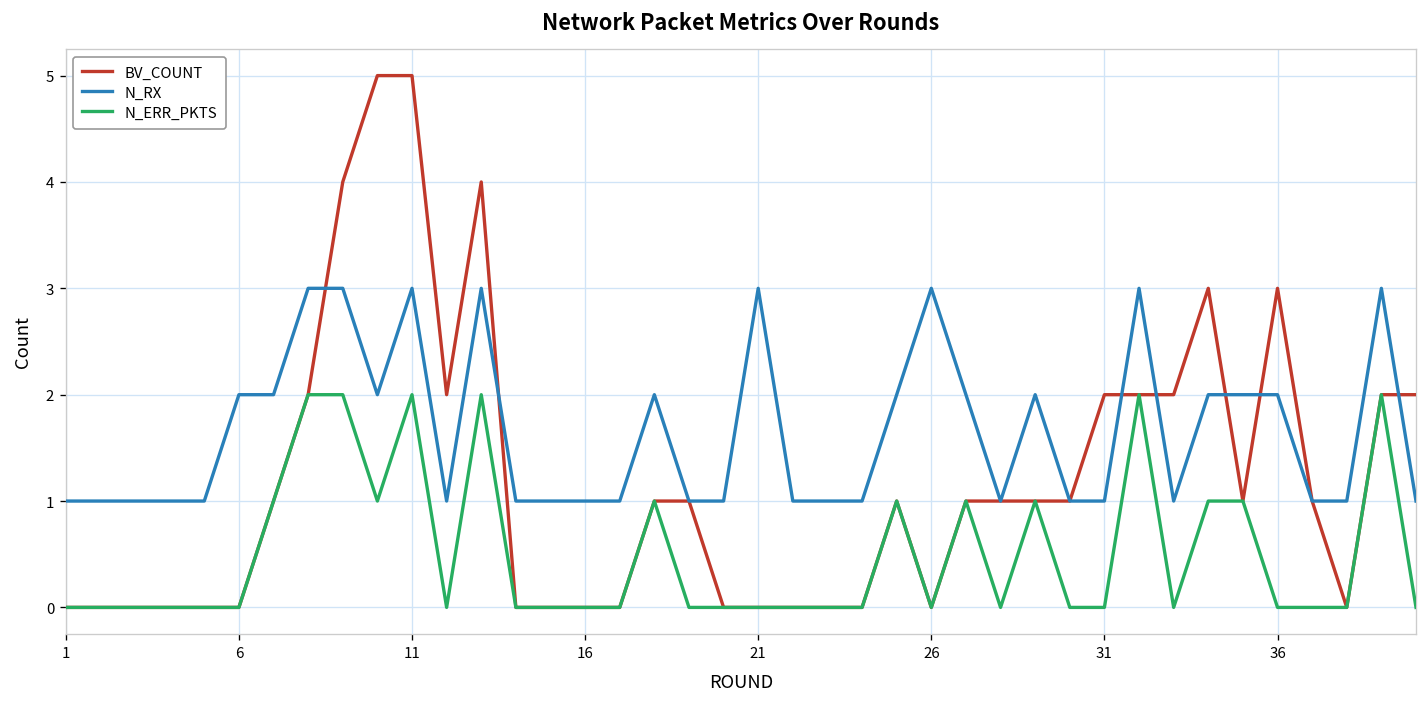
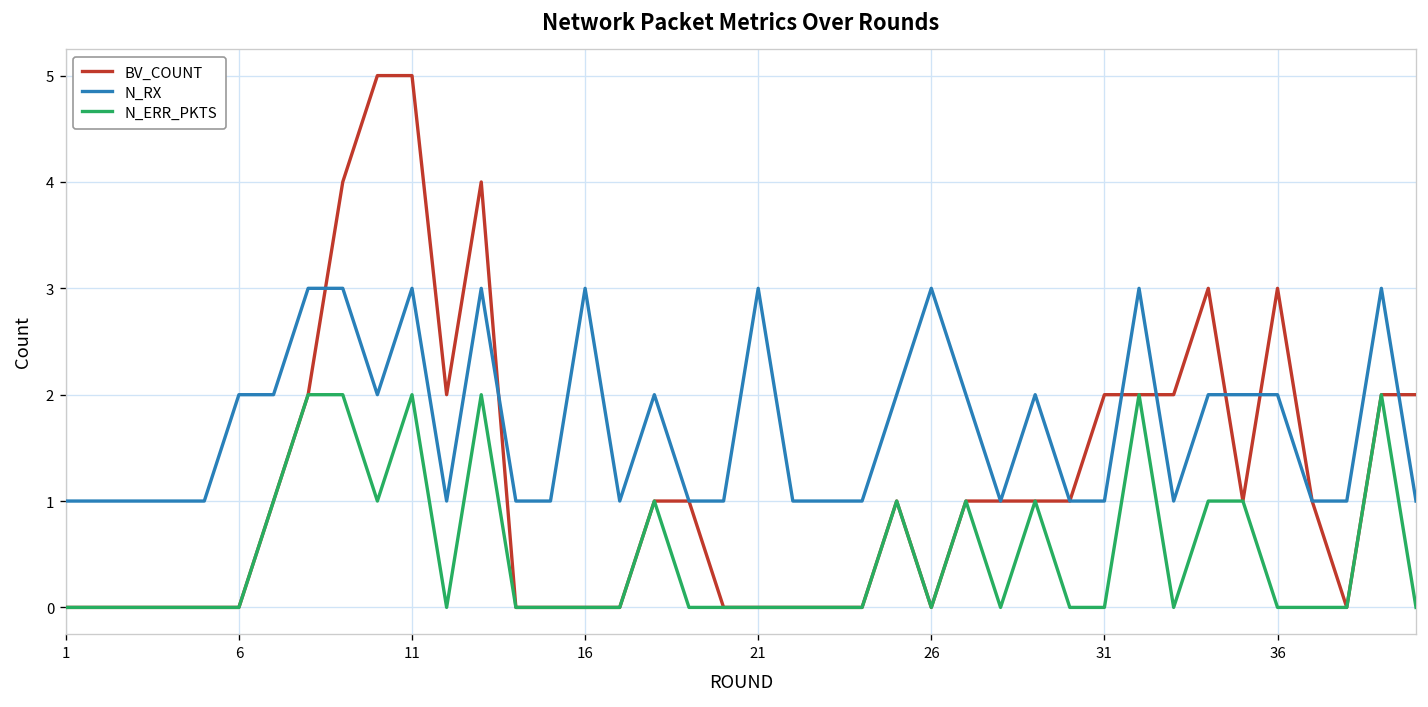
  {
    "BV_COUNT": {
      "11": 5,
      "31": 2,
      "36": 3
    },
    "N_RX": {
      "1": 1,
      "6": 2,
      "11": 3,
-     "16": 1,
+     "16": 3,
      "21": 3,
      "26": 3,
      "31": 1,
      "36": 2
    },
    "N_ERR_PKTS": {
      "11": 2,
      "31": 0,
      "36": 0
    }
  }
